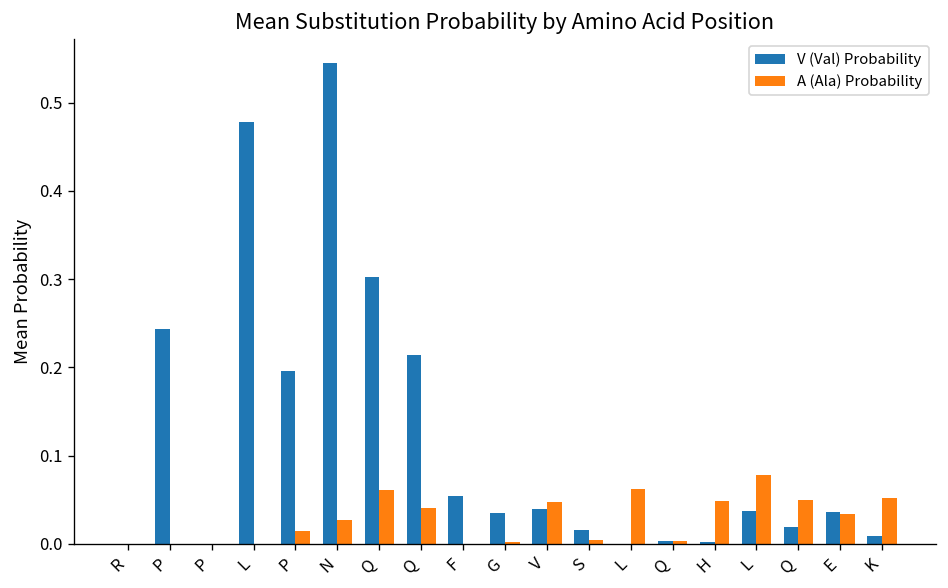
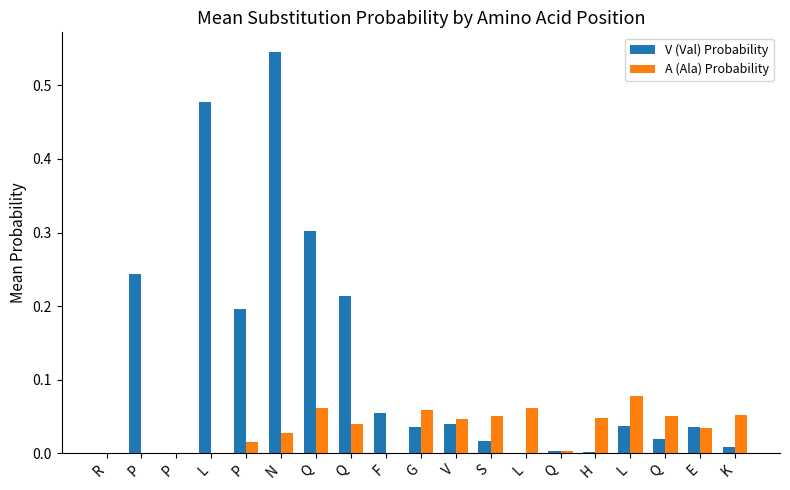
  {
    "V (Val) Probability": {
      "R": 0.00,
      "N": 0.55,
      "F": 0.05,
      "G": 0.04,
      "V": 0.04,
      "S": 0.02,
      "E": 0.04,
      "K": 0.01
    },
    "A (Ala) Probability": {
      "R": 0.00,
      "N": 0.03,
      "F": 0.00,
-     "G": 0.00,
+     "G": 0.06,
      "V": 0.05,
-     "S": 0.00,
+     "S": 0.05,
      "H": 0.05,
      "E": 0.03,
      "K": 0.05
    }
  }
